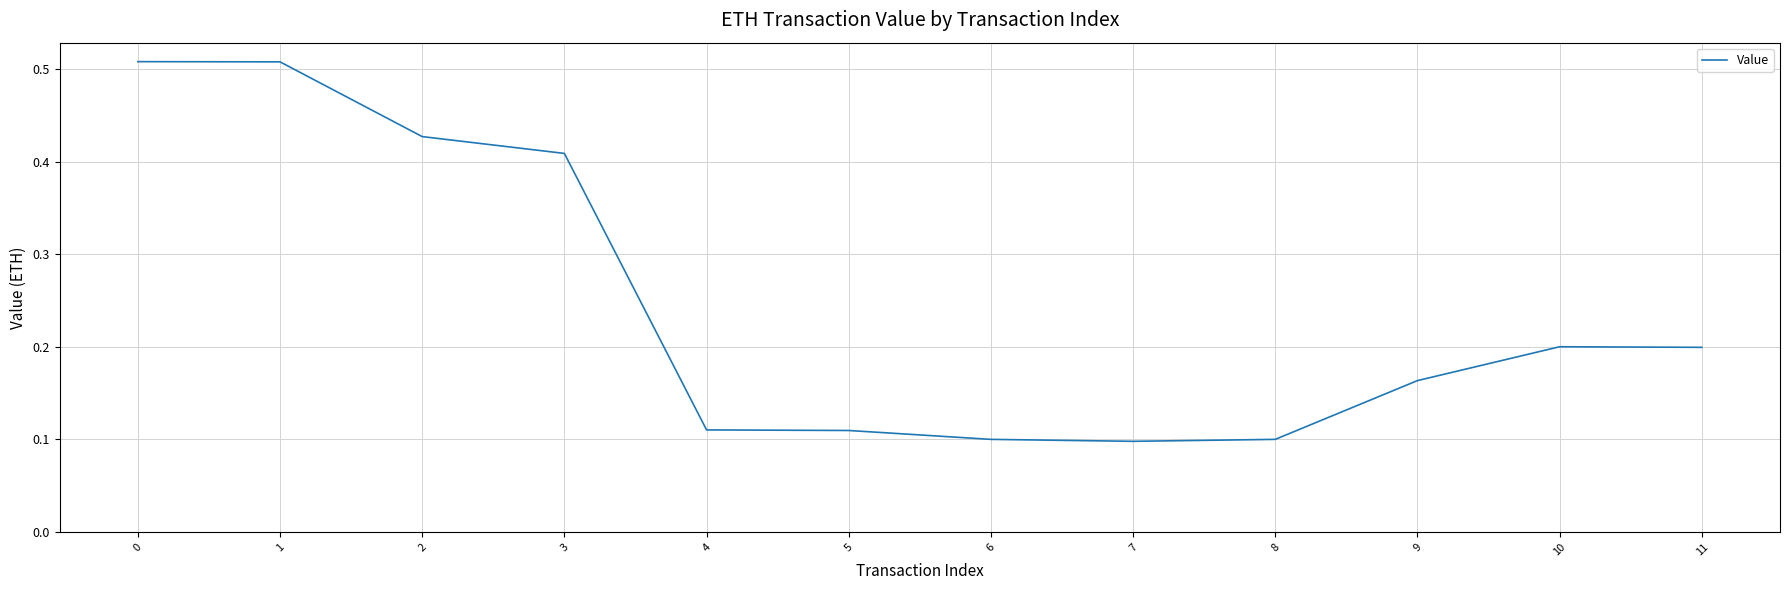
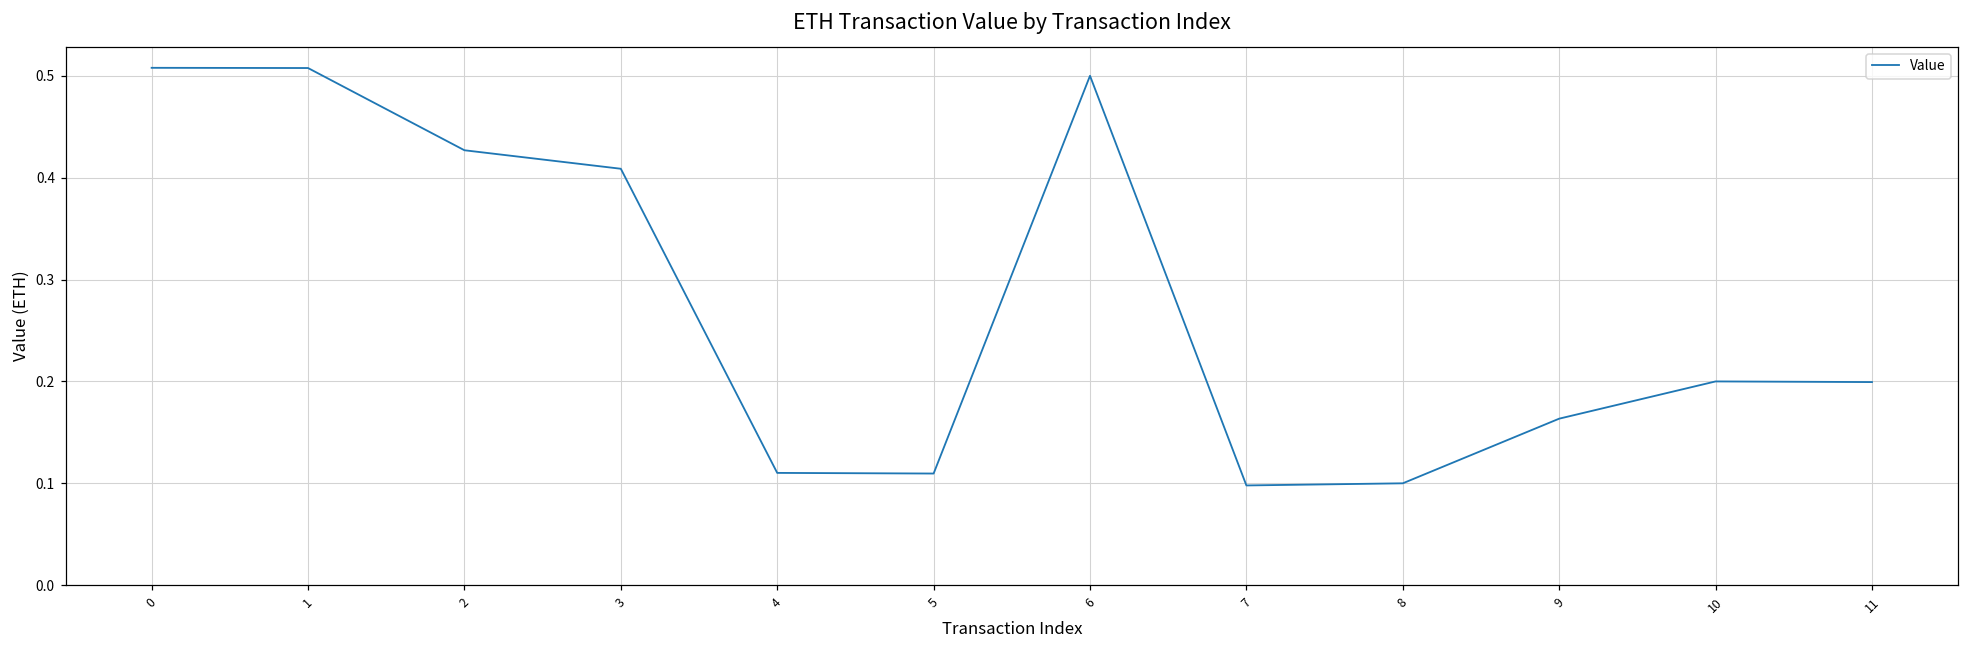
  {
    "0": 0.51,
    "1": 0.51,
    "2": 0.43,
    "3": 0.41,
    "4": 0.11,
    "5": 0.11,
-   "6": 0.1,
+   "6": 0.5,
    "7": 0.1,
    "8": 0.1,
    "9": 0.16,
    "10": 0.2,
    "11": 0.2
  }
